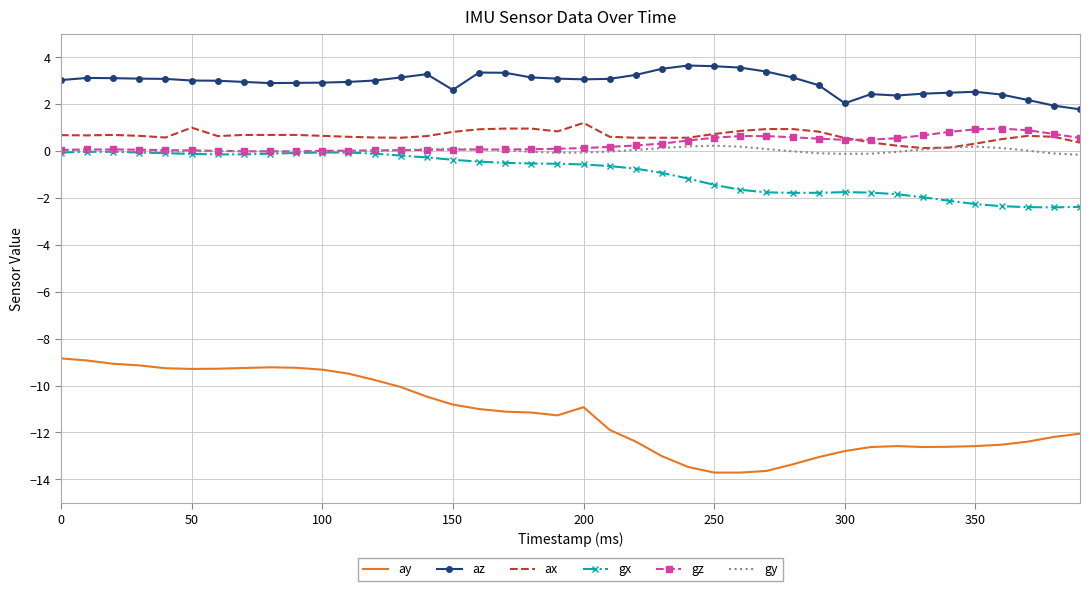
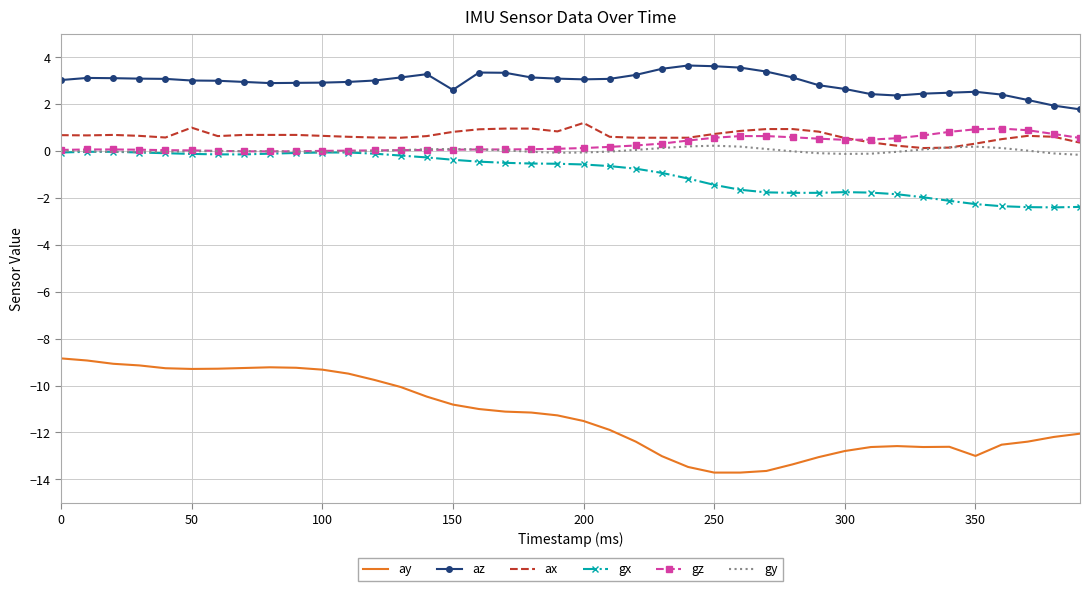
  {
    "ay": {
      "0": -8.8,
      "50": -9.3,
      "100": -9.3,
      "150": -10.8,
-     "200": -10.9,
+     "200": -11.5,
      "250": -13.7,
      "300": -12.8,
-     "350": -12.6
+     "350": -13.0
    },
    "az": {
      "0": 3.0,
      "50": 3.0,
      "100": 2.9,
      "150": 2.6,
      "200": 3.1,
      "250": 3.6,
-     "300": 2.0,
+     "300": 2.7,
      "350": 2.5
    },
    "ax": {
      "0": 0.7,
      "50": 1.0,
      "100": 0.7,
      "150": 0.8,
      "200": 1.2,
      "250": 0.7,
      "350": 0.3
    },
    "gx": {
      "50": -0.1,
      "150": -0.4,
      "200": -0.6,
      "250": -1.4,
      "300": -1.8,
      "350": -2.3
    },
    "gz": {
      "200": 0.1,
      "250": 0.6,
      "350": 0.9
    },
    "gy": {
      "200": -0.1,
      "250": 0.2,
      "300": -0.1,
      "350": 0.2
    }
  }
